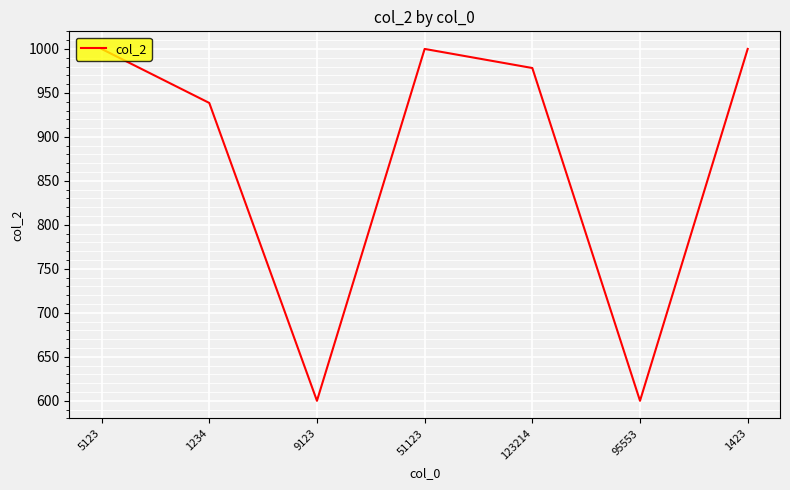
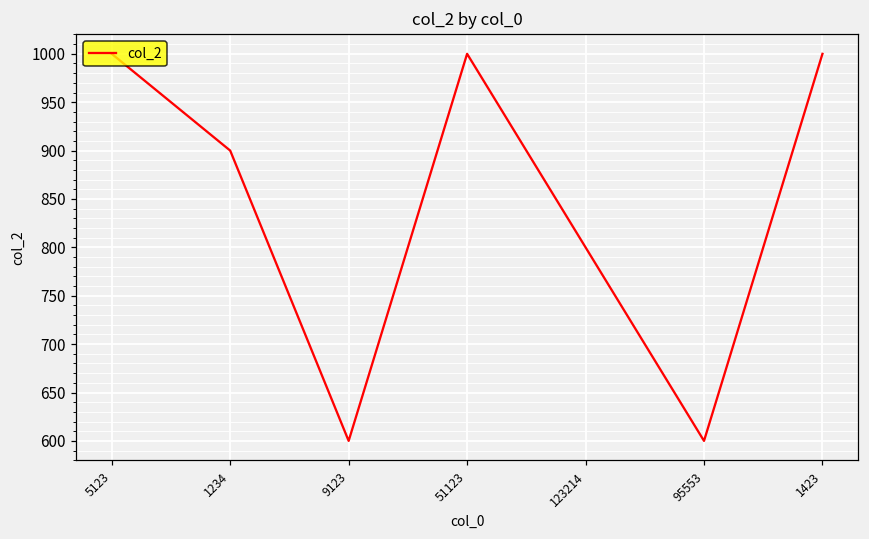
  {
-   "1234": 940,
+   "1234": 900,
    "9123": 600,
    "51123": 1000,
-   "123214": 980,
+   "123214": 800,
    "95553": 600,
    "1423": 1000
  }
